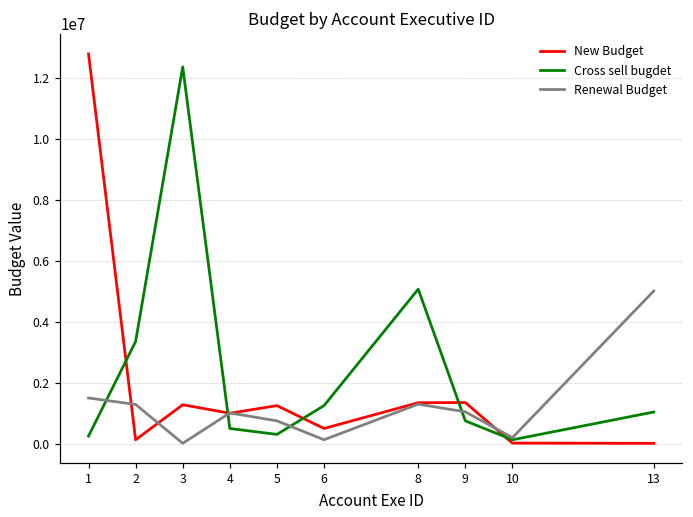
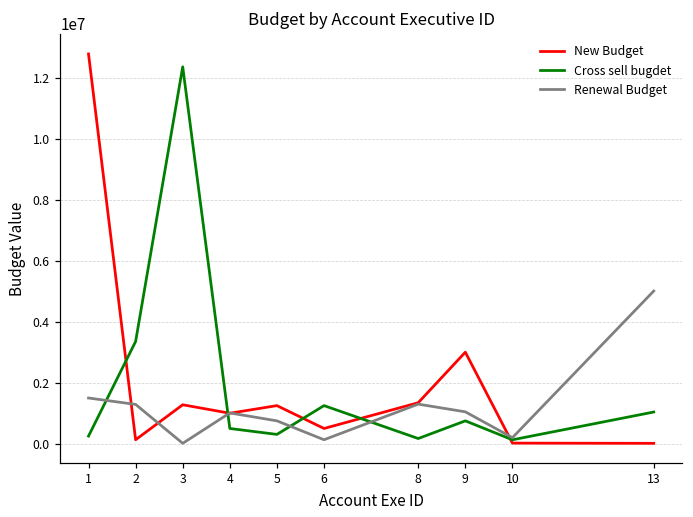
  {
    "New Budget": {
      "1": 12800000,
      "2": 100000,
      "3": 1300000,
      "5": 1300000,
      "6": 500000,
-     "9": 1400000,
+     "9": 3000000,
      "10": 0,
      "13": 0
    },
    "Cross sell bugdet": {
      "1": 300000,
      "2": 3400000,
      "3": 12400000,
      "4": 500000,
      "5": 300000,
      "6": 1300000,
-     "8": 5100000,
+     "8": 200000,
      "9": 800000,
      "13": 1000000
    },
    "Renewal Budget": {
      "1": 1500000,
      "2": 1300000,
      "3": 0,
      "5": 800000,
      "6": 100000,
      "9": 1000000,
      "13": 5000000
    }
  }
